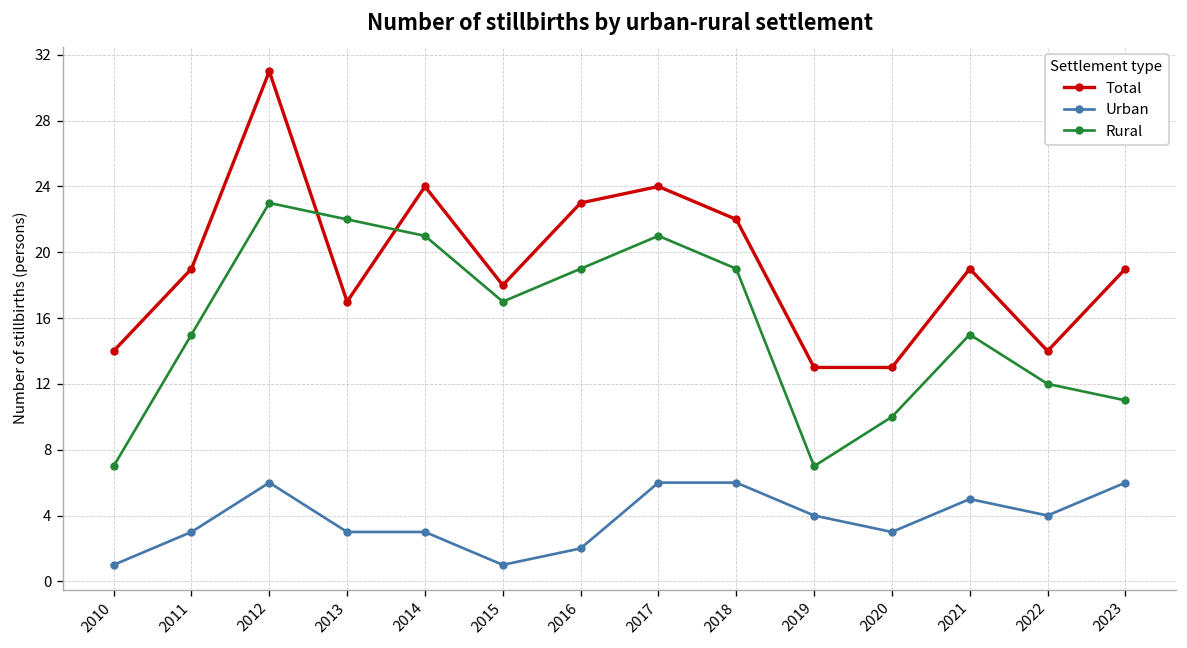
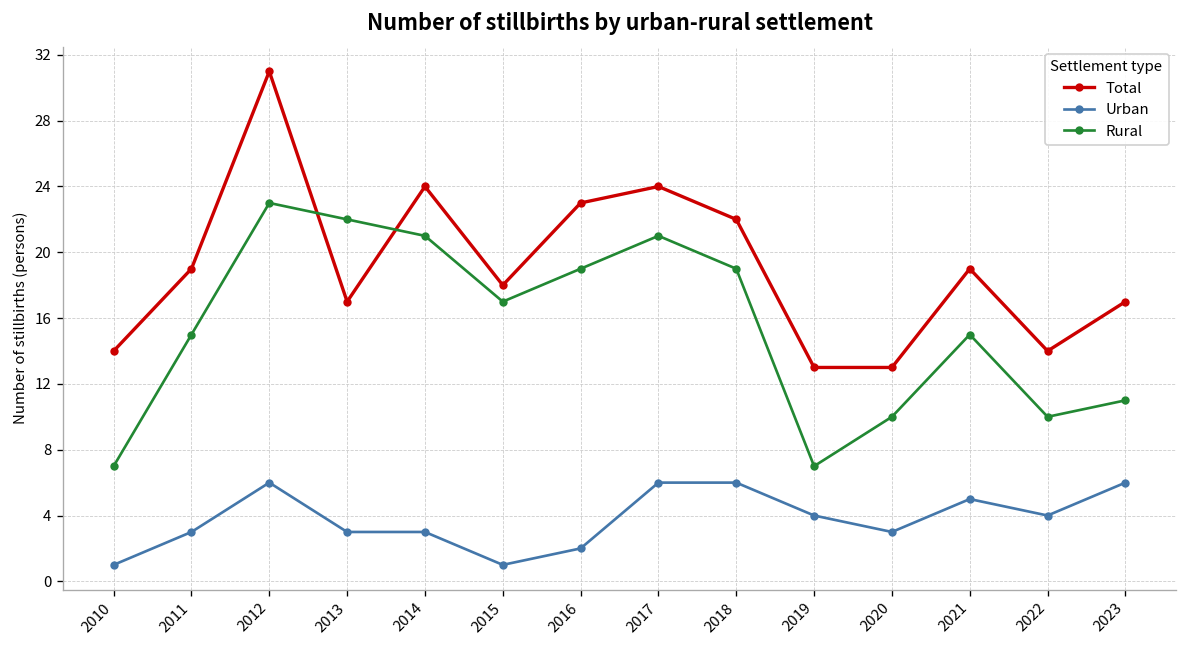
  {
    "Total": {
      "2010": 14,
      "2011": 19,
      "2012": 31,
      "2013": 17,
      "2014": 24,
      "2015": 18,
      "2016": 23,
      "2017": 24,
      "2018": 22,
      "2019": 13,
      "2020": 13,
      "2021": 19,
      "2022": 14,
-     "2023": 19
+     "2023": 17
    },
    "Urban": {
      "2010": 1,
      "2011": 3,
      "2012": 6,
      "2013": 3,
      "2014": 3,
      "2015": 1,
      "2016": 2,
      "2017": 6,
      "2018": 6,
      "2019": 4,
      "2020": 3,
      "2021": 5,
      "2022": 4,
      "2023": 6
    },
    "Rural": {
      "2010": 7,
      "2011": 15,
      "2012": 23,
      "2013": 22,
      "2014": 21,
      "2015": 17,
      "2016": 19,
      "2017": 21,
      "2018": 19,
      "2019": 7,
      "2020": 10,
      "2021": 15,
-     "2022": 12,
+     "2022": 10,
      "2023": 11
    }
  }
